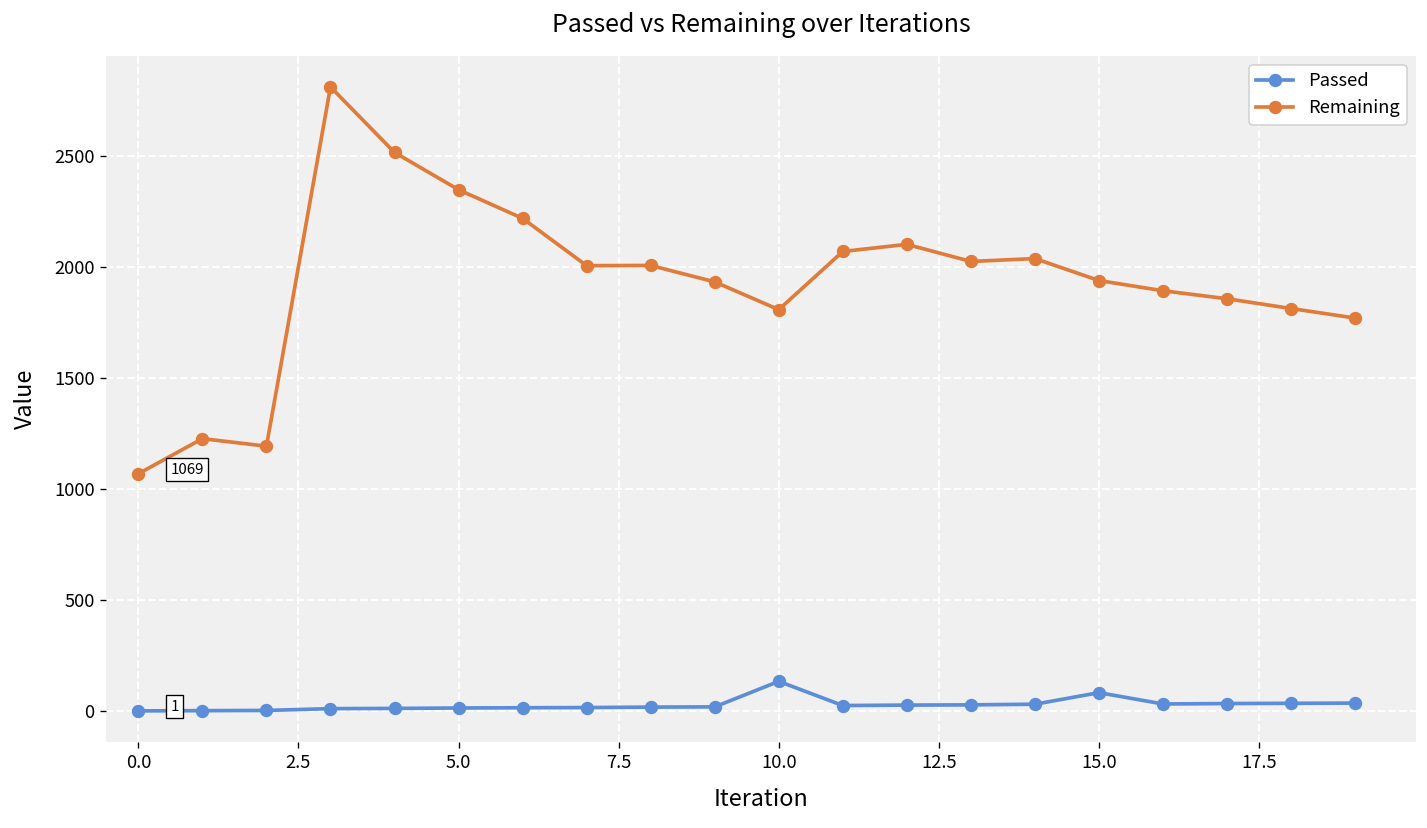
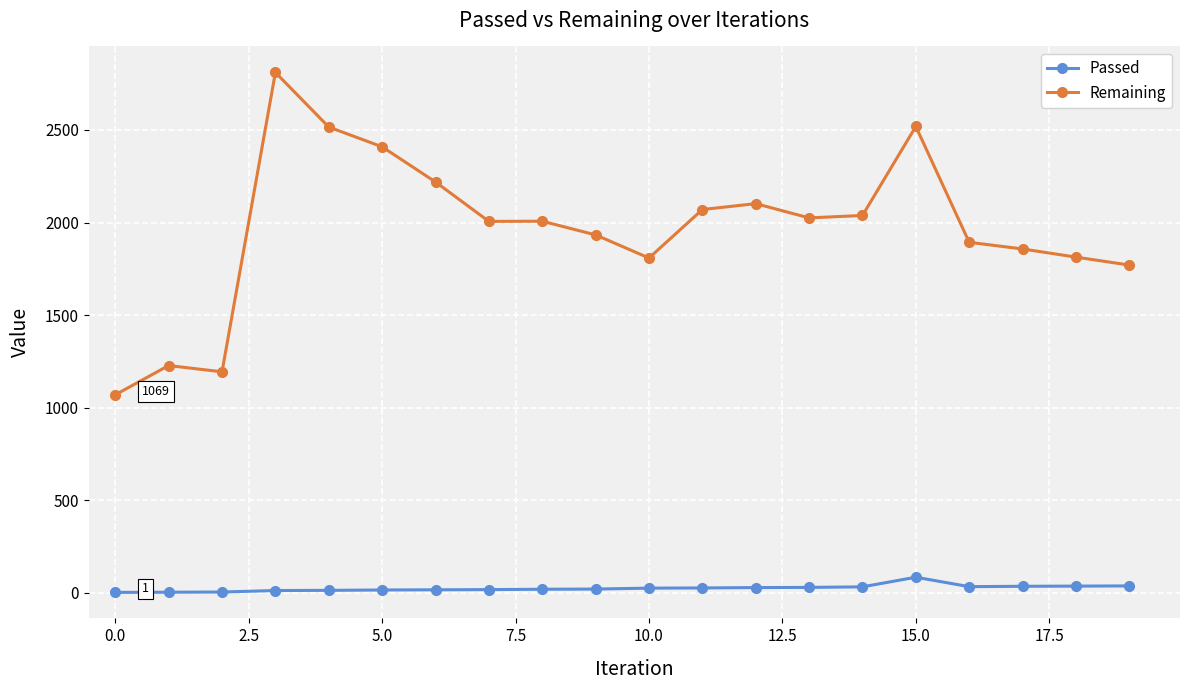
  {
    "Passed": {
      "5.0": 10,
-     "10.0": 130,
+     "10.0": 20,
      "15.0": 80
    },
    "Remaining": {
      "0.0": 1070,
-     "5.0": 2350,
+     "5.0": 2410,
      "10.0": 1810,
-     "15.0": 1940
+     "15.0": 2520
    }
  }
